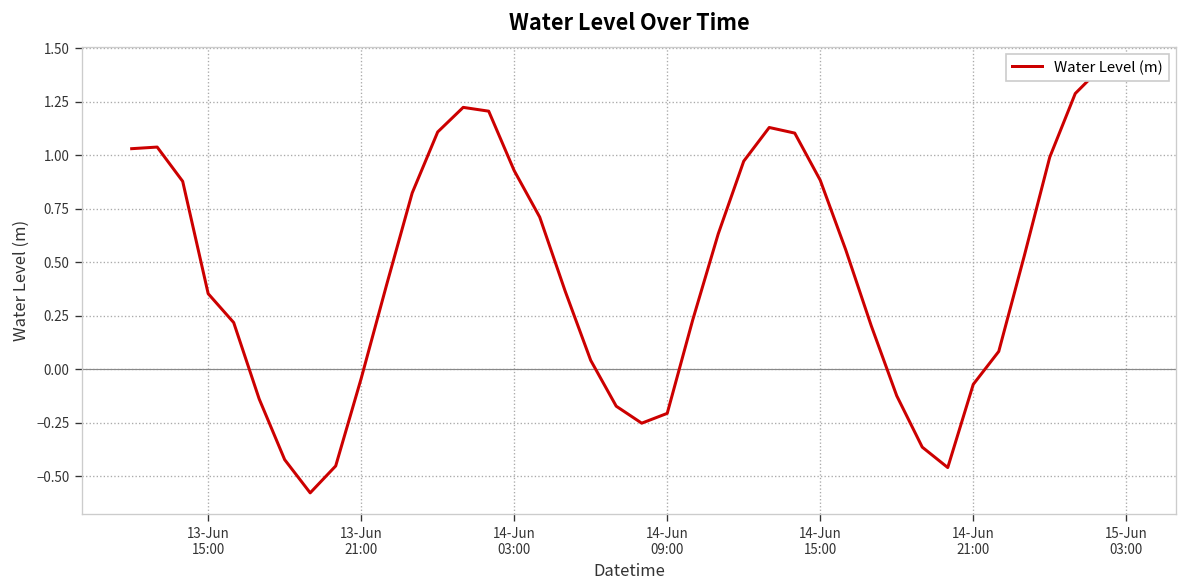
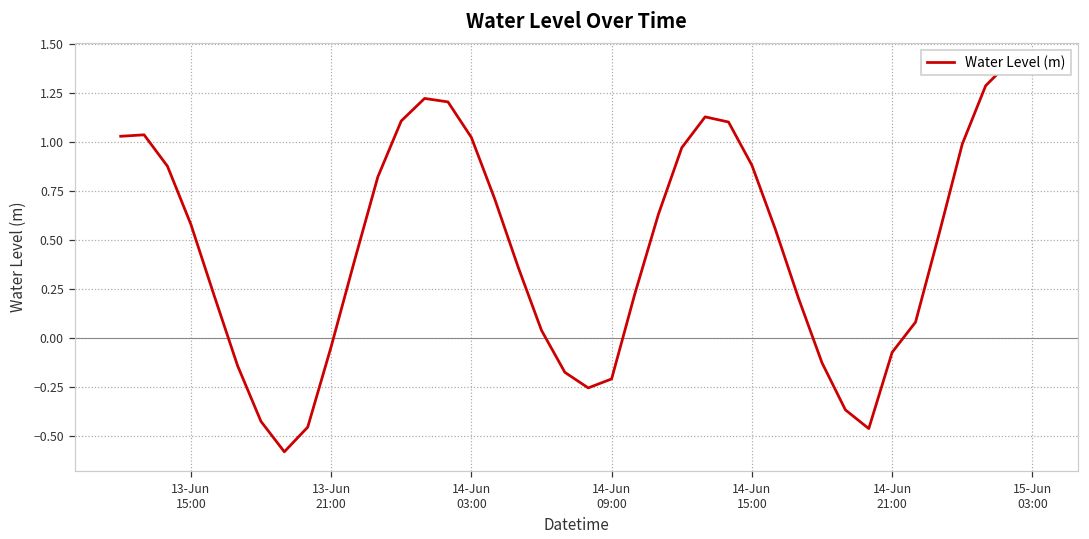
  {
-   "13-Jun 15:00": 0.35,
+   "13-Jun 15:00": 0.58,
    "13-Jun 21:00": -0.04,
-   "14-Jun 03:00": 0.93,
+   "14-Jun 03:00": 1.02,
    "14-Jun 09:00": -0.21,
    "14-Jun 15:00": 0.88,
    "14-Jun 21:00": -0.07
  }
